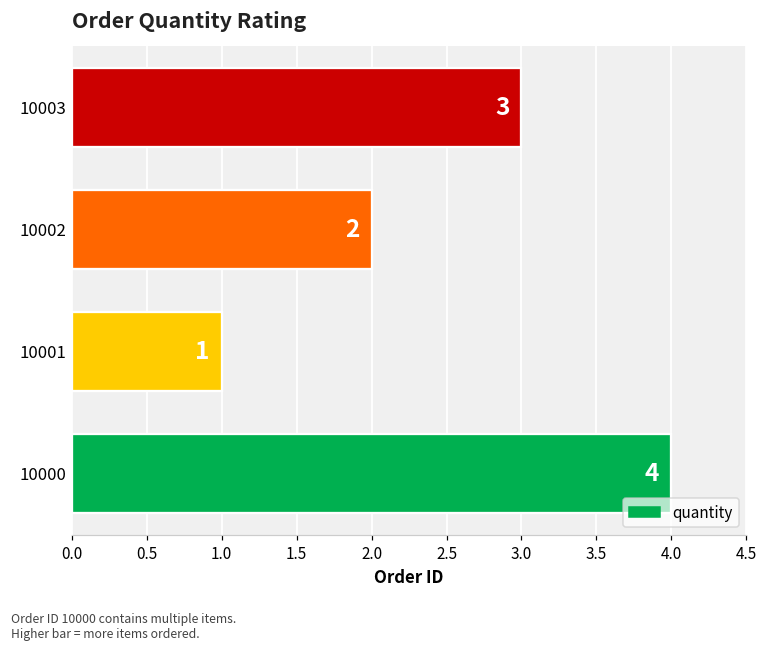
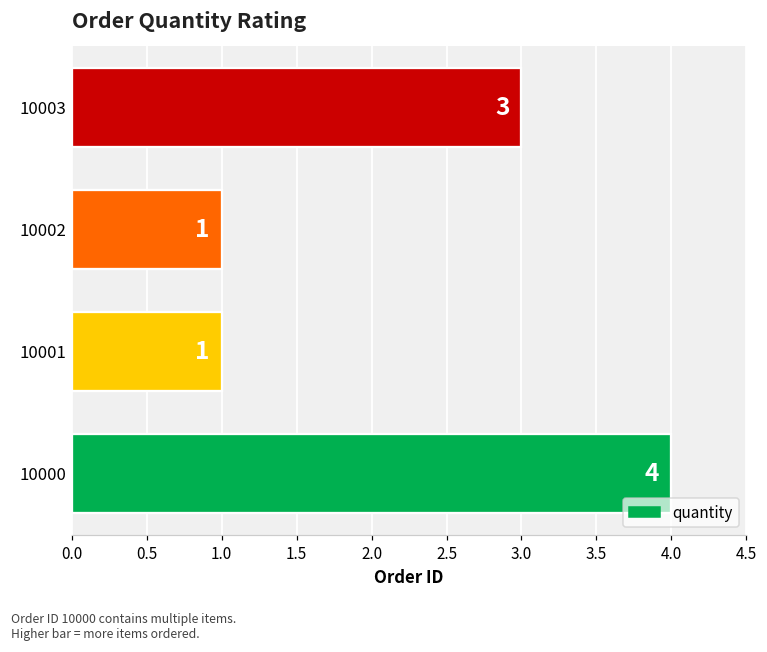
  {
    "10003": 3,
-   "10002": 2,
+   "10002": 1,
    "10001": 1,
    "10000": 4
  }
